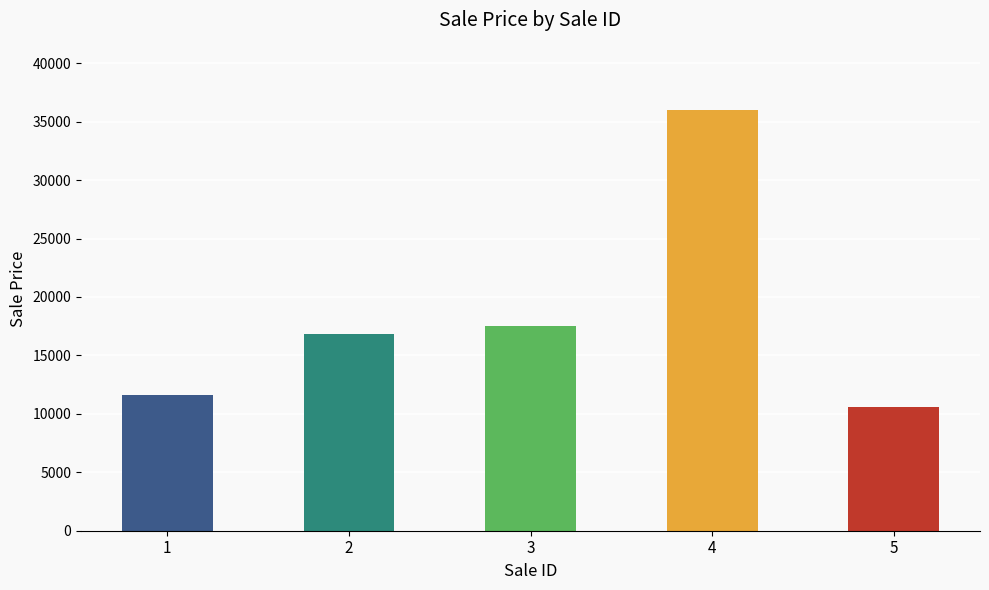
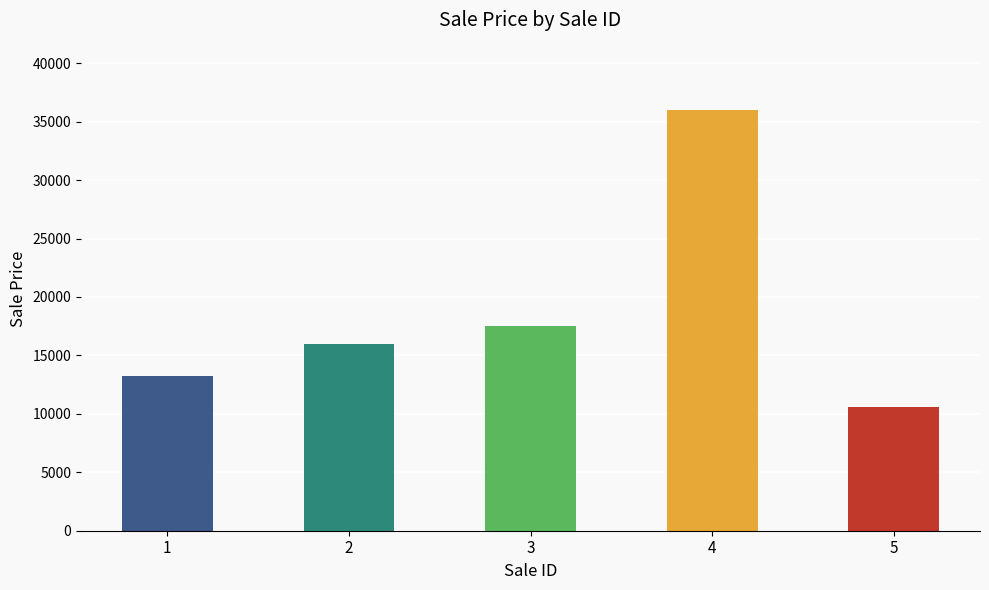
  {
-   "1": 11600,
-   "2": 16800,
+   "1": 13200,
+   "2": 16000,
    "3": 17500,
    "4": 36000,
    "5": 10600
  }
